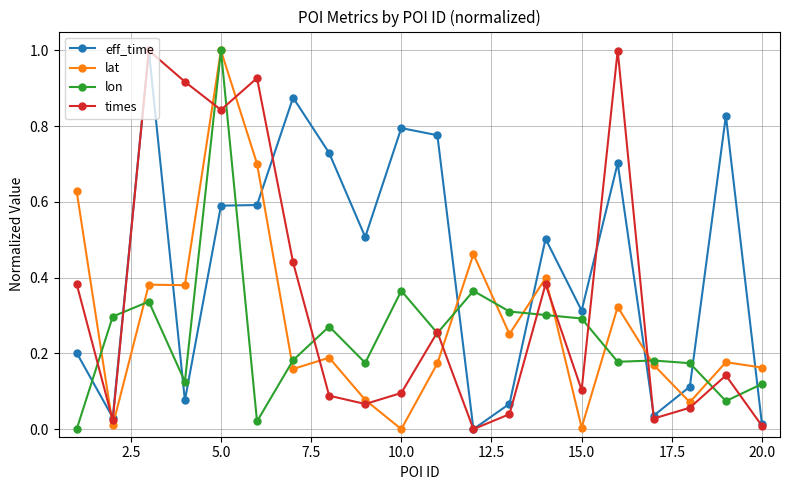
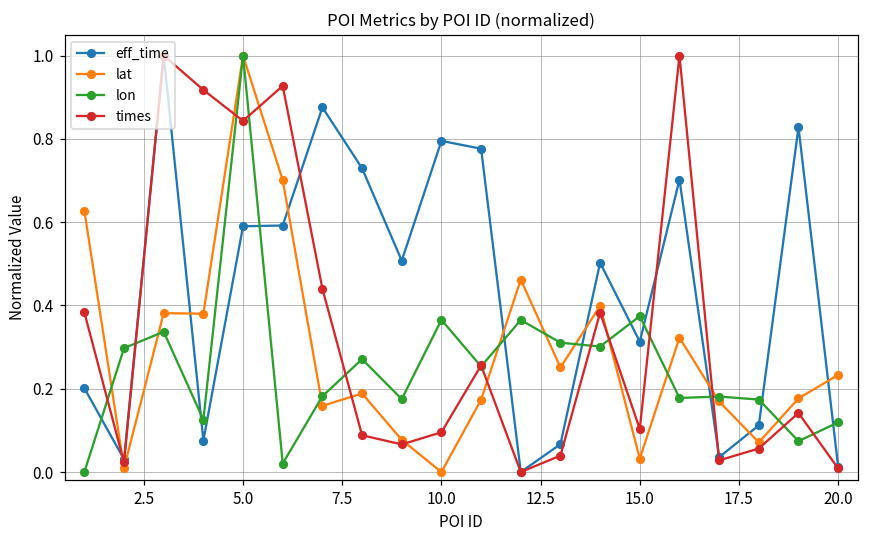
  {
    "eff_time": {
      "5.0": 0.59,
      "10.0": 0.80,
      "15.0": 0.31
    },
    "lat": {
      "10.0": 0.00,
-     "15.0": 0.00,
-     "20.0": 0.16
+     "15.0": 0.03,
+     "20.0": 0.23
    },
    "lon": {
      "10.0": 0.37,
-     "15.0": 0.29,
+     "15.0": 0.37,
      "20.0": 0.12
    },
    "times": {
      "5.0": 0.84,
      "10.0": 0.10,
      "15.0": 0.10
    }
  }
